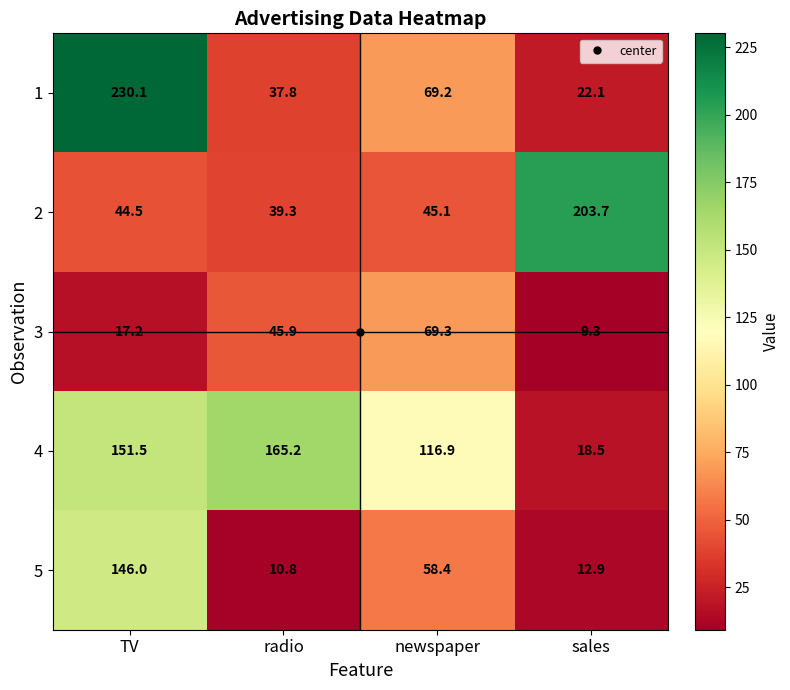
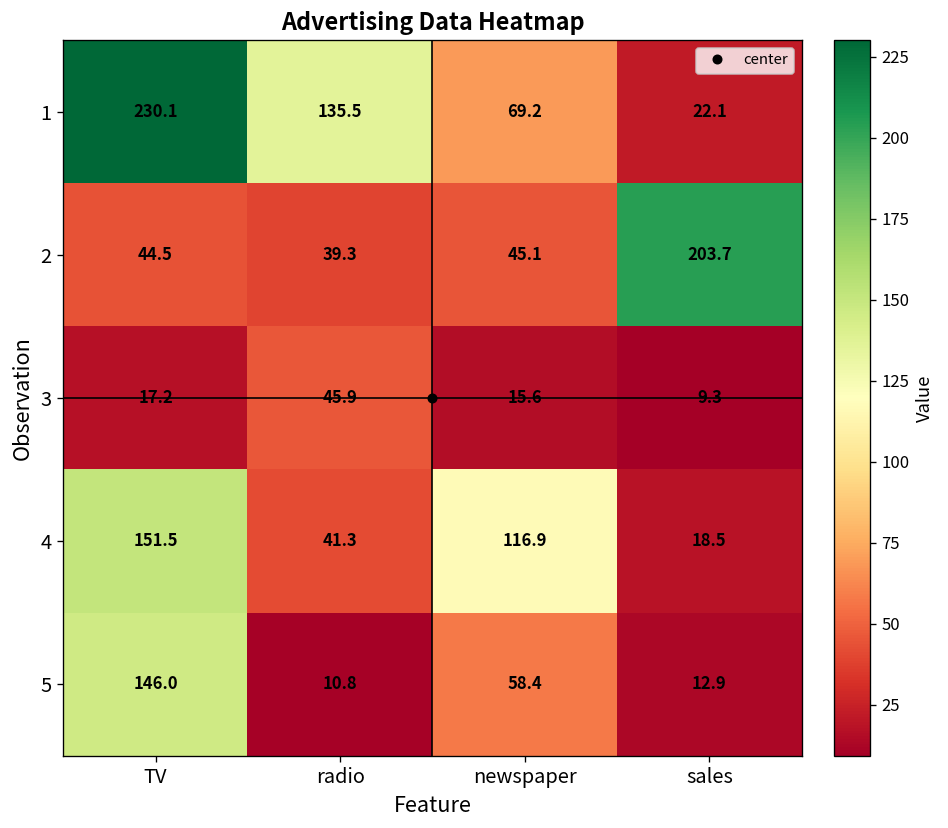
  {
    "1": {
      "TV": 230.1,
-     "radio": 37.8,
+     "radio": 135.5,
      "newspaper": 69.2,
      "sales": 22.1
    },
    "2": {
      "TV": 44.5,
      "radio": 39.3,
      "newspaper": 45.1,
      "sales": 203.7
    },
    "3": {
      "TV": 17.2,
      "radio": 45.9,
-     "newspaper": 69.3,
+     "newspaper": 15.6,
      "sales": 9.3
    },
    "4": {
      "TV": 151.5,
-     "radio": 165.2,
+     "radio": 41.3,
      "newspaper": 116.9,
      "sales": 18.5
    },
    "5": {
      "TV": 146.0,
      "radio": 10.8,
      "newspaper": 58.4,
      "sales": 12.9
    }
  }
